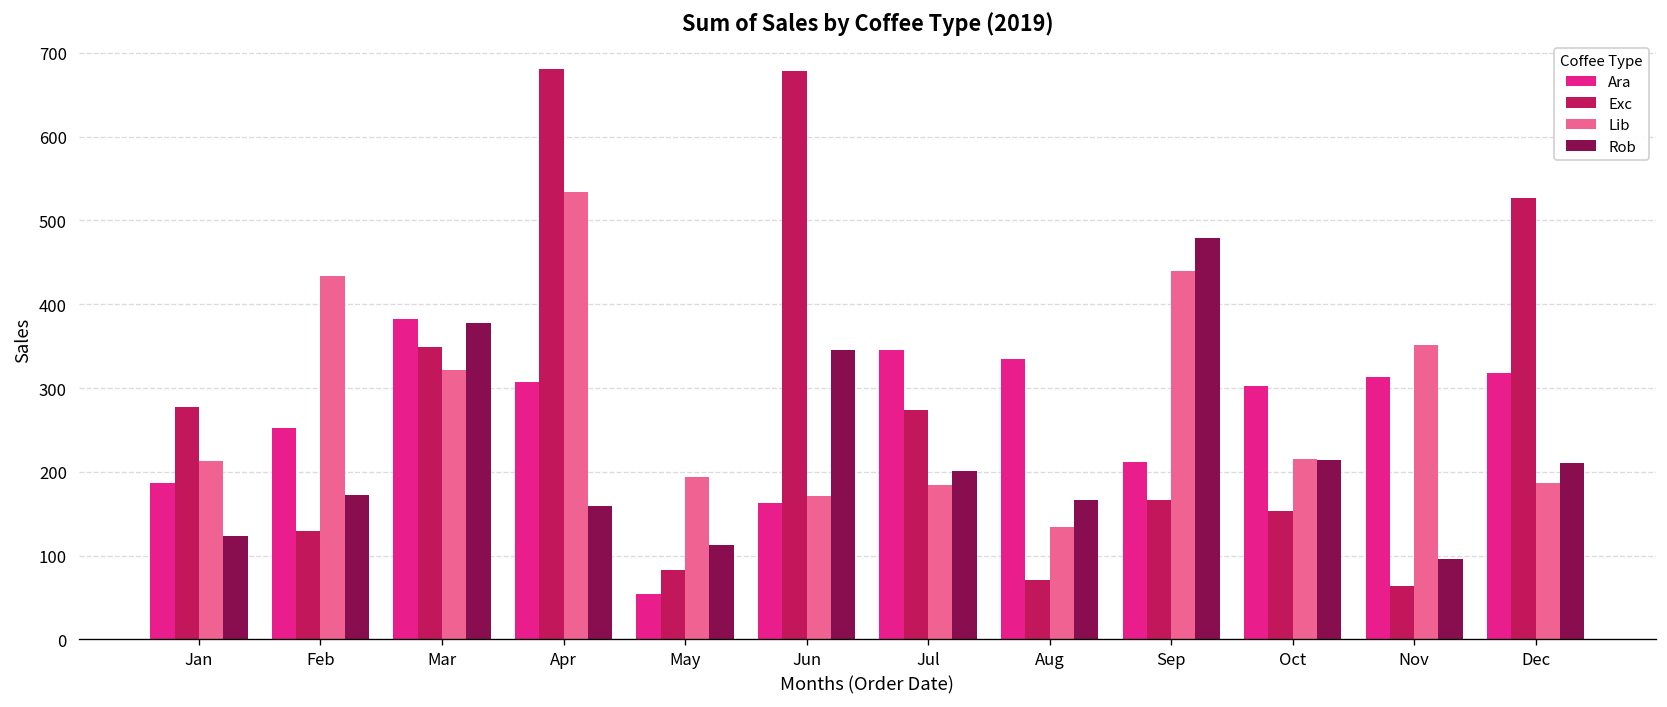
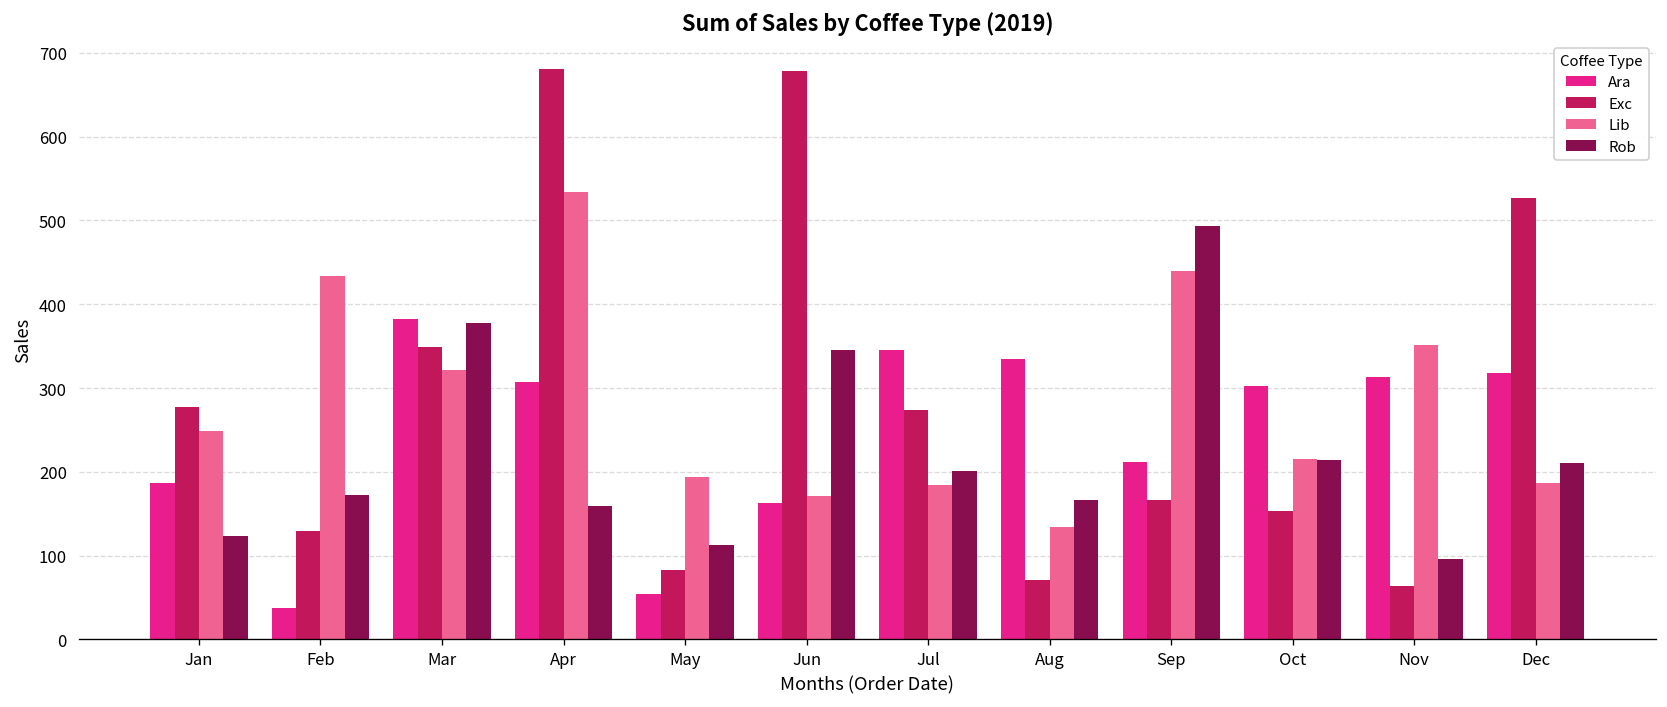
  {
    "Ara": {
      "Jan": 190,
-     "Feb": 250,
+     "Feb": 40,
      "Mar": 380,
      "Apr": 310,
      "May": 50,
      "Jun": 160,
      "Jul": 350,
      "Aug": 330,
      "Sep": 210,
      "Oct": 300,
      "Nov": 310,
      "Dec": 320
    },
    "Exc": {
      "Jan": 280,
      "Feb": 130,
      "Mar": 350,
      "Apr": 680,
      "May": 80,
      "Jun": 680,
      "Jul": 270,
      "Aug": 70,
      "Sep": 170,
      "Oct": 150,
      "Nov": 60,
      "Dec": 530
    },
    "Lib": {
-     "Jan": 210,
+     "Jan": 250,
      "Feb": 430,
      "Mar": 320,
      "Apr": 530,
      "May": 190,
      "Jun": 170,
      "Jul": 180,
      "Aug": 130,
      "Sep": 440,
      "Oct": 220,
      "Nov": 350,
      "Dec": 190
    },
    "Rob": {
      "Jan": 120,
      "Feb": 170,
      "Mar": 380,
      "Apr": 160,
      "May": 110,
      "Jun": 350,
      "Jul": 200,
      "Aug": 170,
-     "Sep": 480,
+     "Sep": 490,
      "Oct": 210,
      "Nov": 100,
      "Dec": 210
    }
  }
